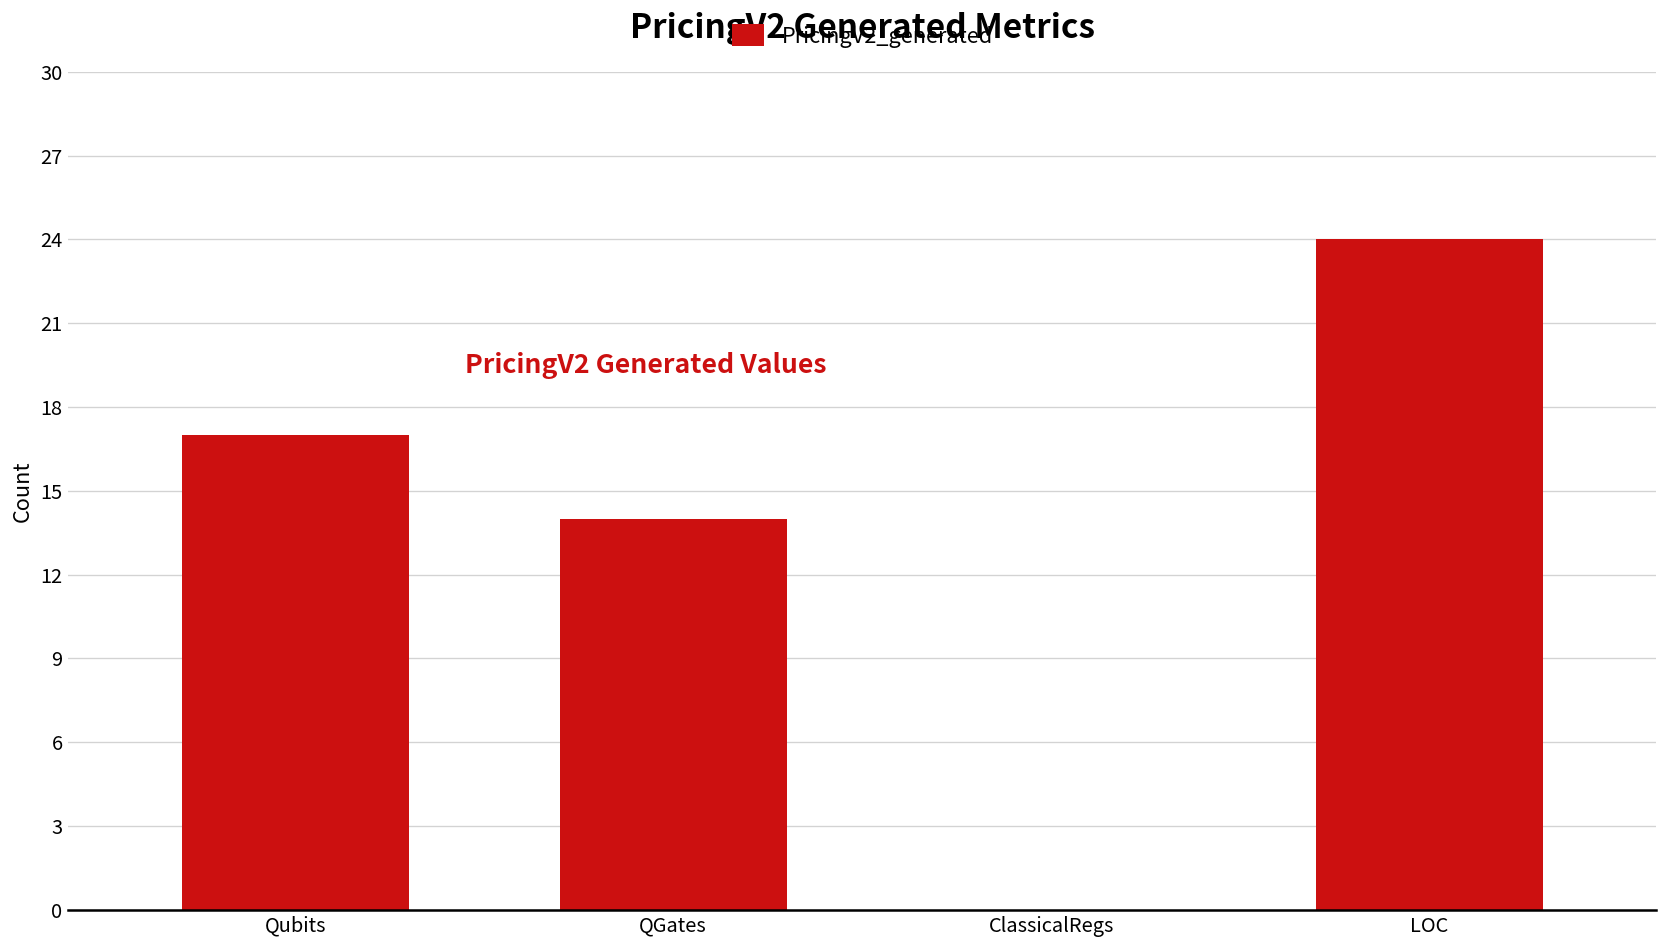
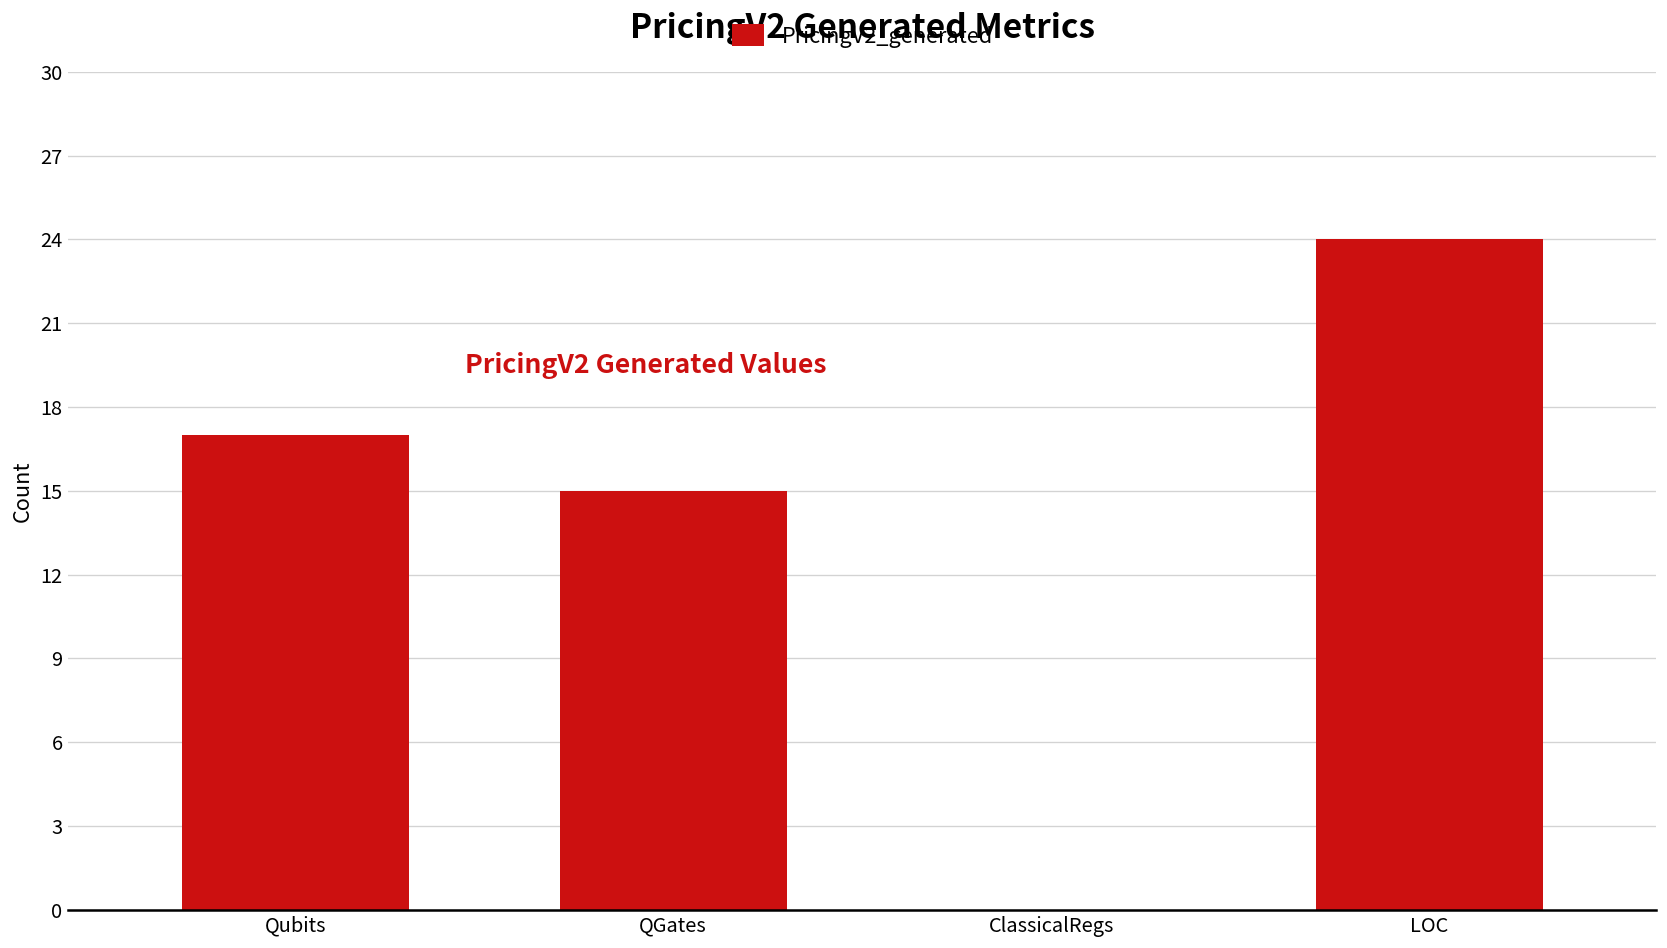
  {
    "Qubits": 17,
-   "QGates": 14,
+   "QGates": 15,
    "ClassicalRegs": 0,
    "LOC": 24
  }
